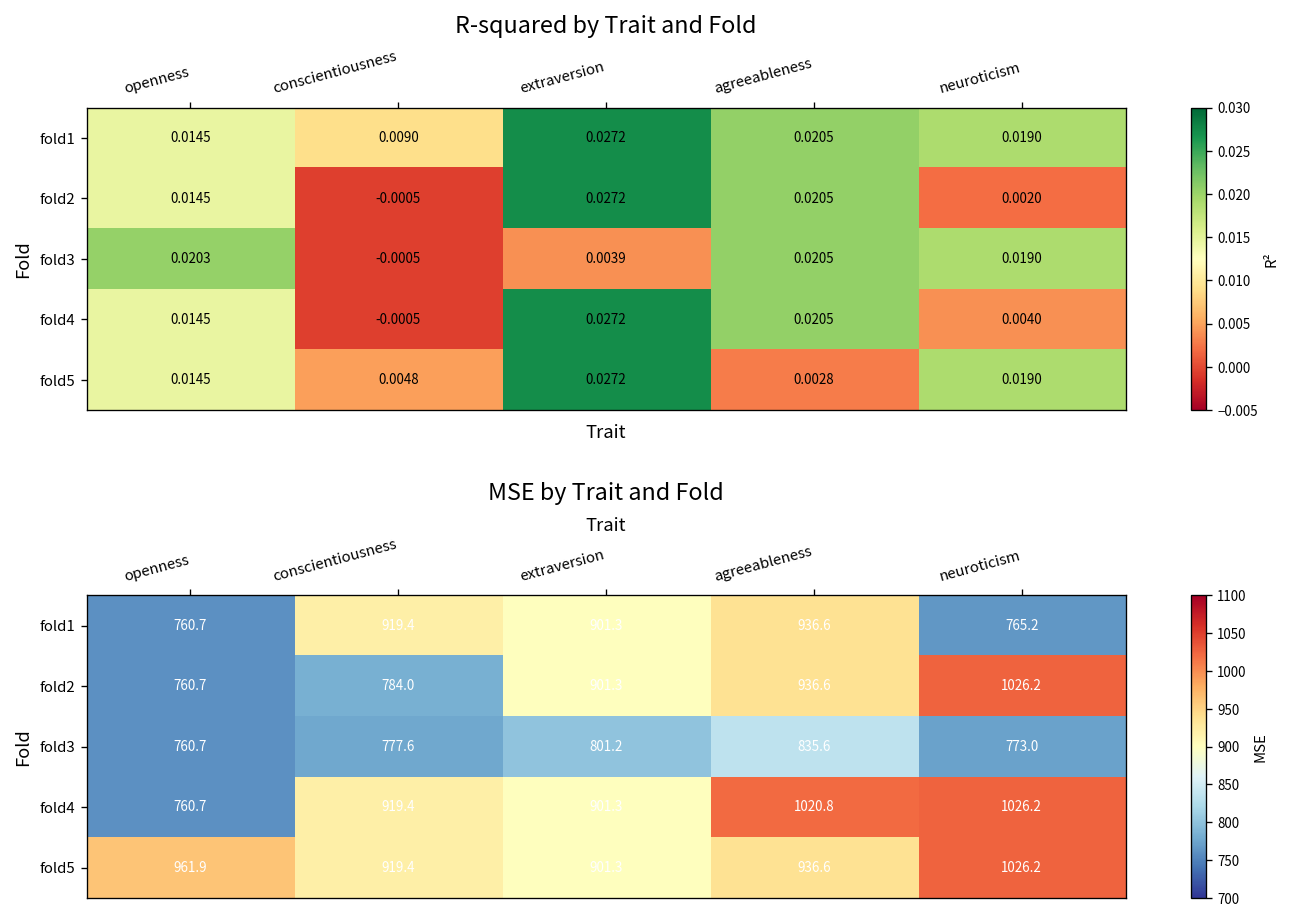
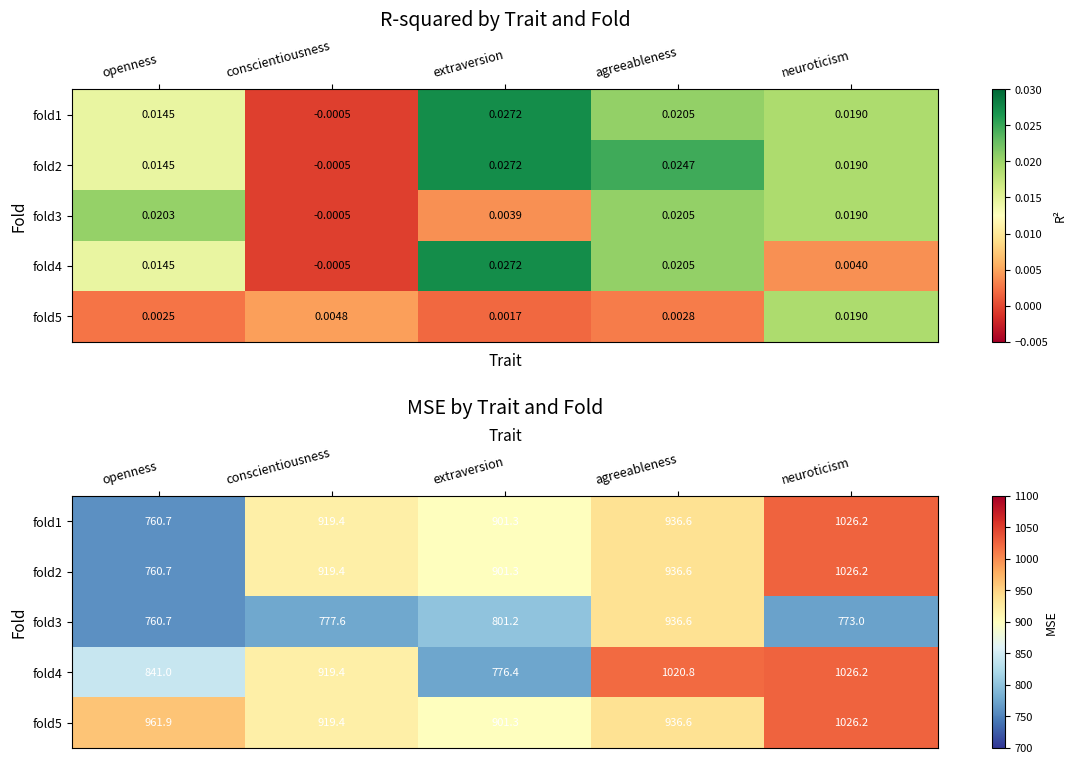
  {
    "R-squared by Trait and Fold": {
      "fold1": {
        "openness": 0.0145,
-       "conscientiousness": 0.0090,
+       "conscientiousness": -0.0005,
        "extraversion": 0.0272,
        "agreeableness": 0.0205,
        "neuroticism": 0.0190
      },
      "fold2": {
        "openness": 0.0145,
        "conscientiousness": -0.0005,
        "extraversion": 0.0272,
-       "agreeableness": 0.0205,
-       "neuroticism": 0.0020
+       "agreeableness": 0.0247,
+       "neuroticism": 0.0190
      },
      "fold3": {
        "openness": 0.0203,
        "conscientiousness": -0.0005,
        "extraversion": 0.0039,
        "agreeableness": 0.0205,
        "neuroticism": 0.0190
      },
      "fold4": {
        "openness": 0.0145,
        "conscientiousness": -0.0005,
        "extraversion": 0.0272,
        "agreeableness": 0.0205,
        "neuroticism": 0.0040
      },
      "fold5": {
-       "openness": 0.0145,
+       "openness": 0.0025,
        "conscientiousness": 0.0048,
-       "extraversion": 0.0272,
+       "extraversion": 0.0017,
        "agreeableness": 0.0028,
        "neuroticism": 0.0190
      }
    },
    "MSE by Trait and Fold": {
      "fold1": {
        "openness": 760.7,
        "conscientiousness": 919.4,
        "extraversion": 901.3,
        "agreeableness": 936.6,
-       "neuroticism": 765.2
+       "neuroticism": 1026.2
      },
      "fold2": {
        "openness": 760.7,
-       "conscientiousness": 784.0,
+       "conscientiousness": 919.4,
        "extraversion": 901.3,
        "agreeableness": 936.6,
        "neuroticism": 1026.2
      },
      "fold3": {
        "openness": 760.7,
        "conscientiousness": 777.6,
        "extraversion": 801.2,
-       "agreeableness": 835.6,
+       "agreeableness": 936.6,
        "neuroticism": 773.0
      },
      "fold4": {
-       "openness": 760.7,
+       "openness": 841.0,
        "conscientiousness": 919.4,
-       "extraversion": 901.3,
+       "extraversion": 776.4,
        "agreeableness": 1020.8,
        "neuroticism": 1026.2
      },
      "fold5": {
        "openness": 961.9,
        "conscientiousness": 919.4,
        "extraversion": 901.3,
        "agreeableness": 936.6,
        "neuroticism": 1026.2
      }
    }
  }
